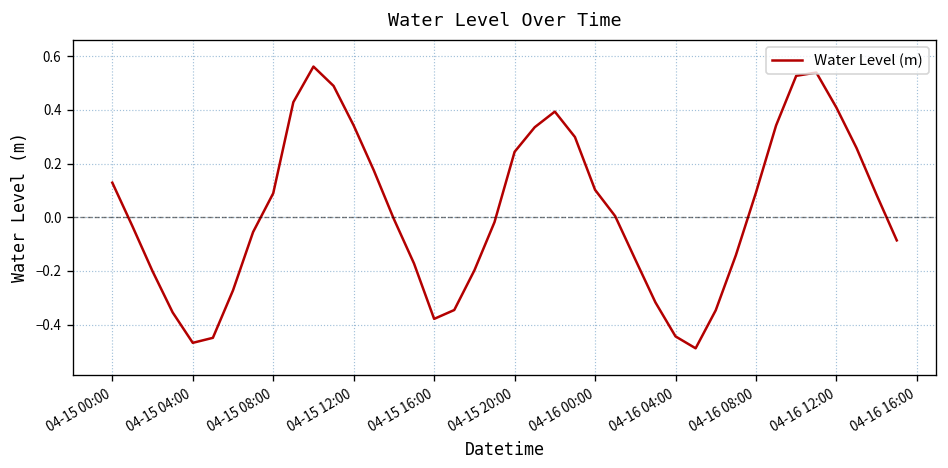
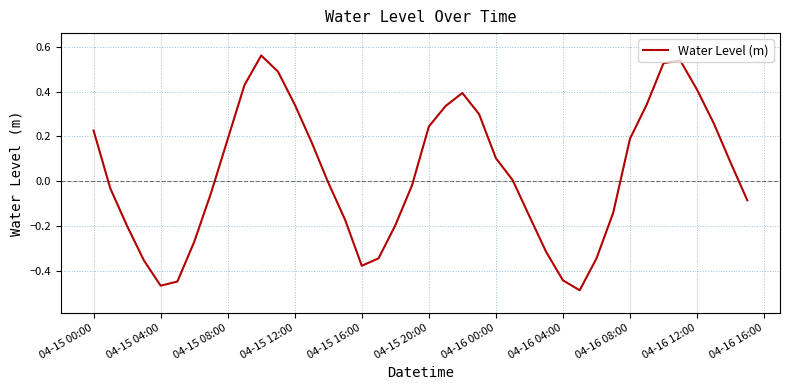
  {
-   "04-15 00:00": 0.13,
+   "04-15 00:00": 0.23,
    "04-15 04:00": -0.47,
-   "04-15 08:00": 0.09,
+   "04-15 08:00": 0.19,
    "04-15 12:00": 0.34,
    "04-15 16:00": -0.38,
    "04-15 20:00": 0.24,
    "04-16 00:00": 0.10,
    "04-16 04:00": -0.44,
-   "04-16 08:00": 0.09,
+   "04-16 08:00": 0.19,
    "04-16 12:00": 0.41
  }
